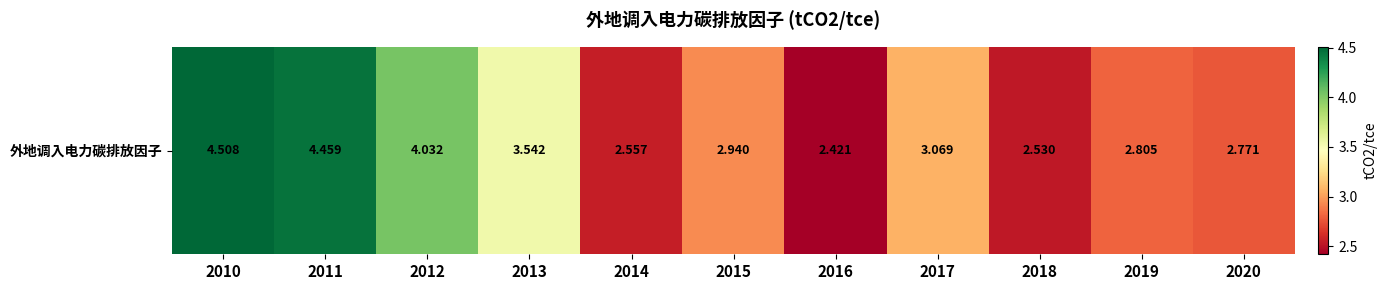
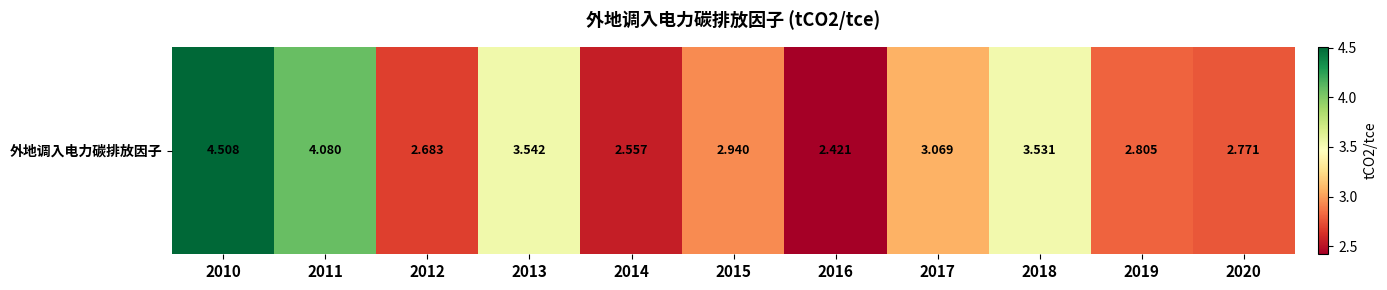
  {
    "外地调入电力碳排放因子": {
      "2010": 4.508,
-     "2011": 4.459,
-     "2012": 4.032,
+     "2011": 4.080,
+     "2012": 2.683,
      "2013": 3.542,
      "2014": 2.557,
      "2015": 2.940,
      "2016": 2.421,
      "2017": 3.069,
-     "2018": 2.530,
+     "2018": 3.531,
      "2019": 2.805,
      "2020": 2.771
    }
  }
